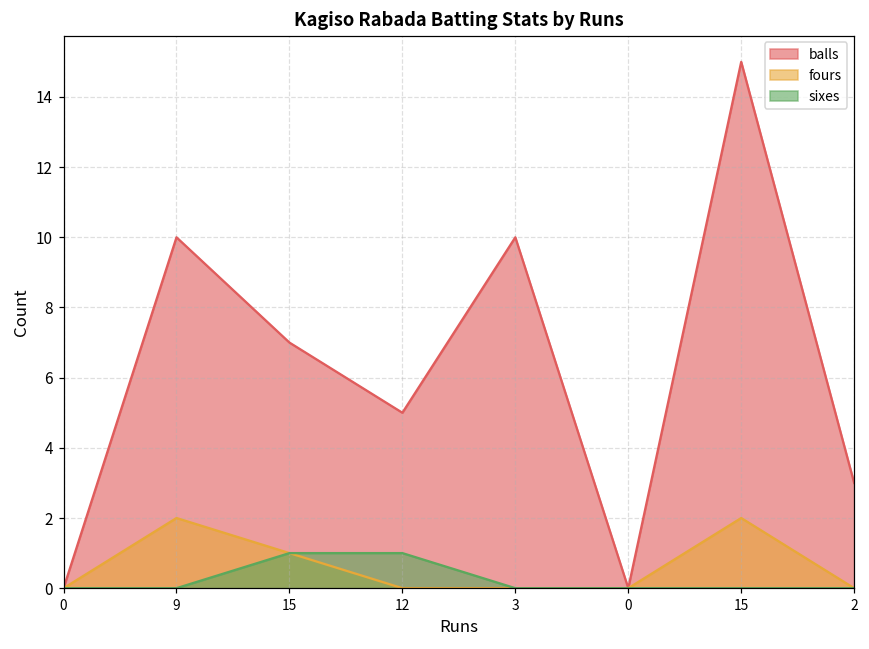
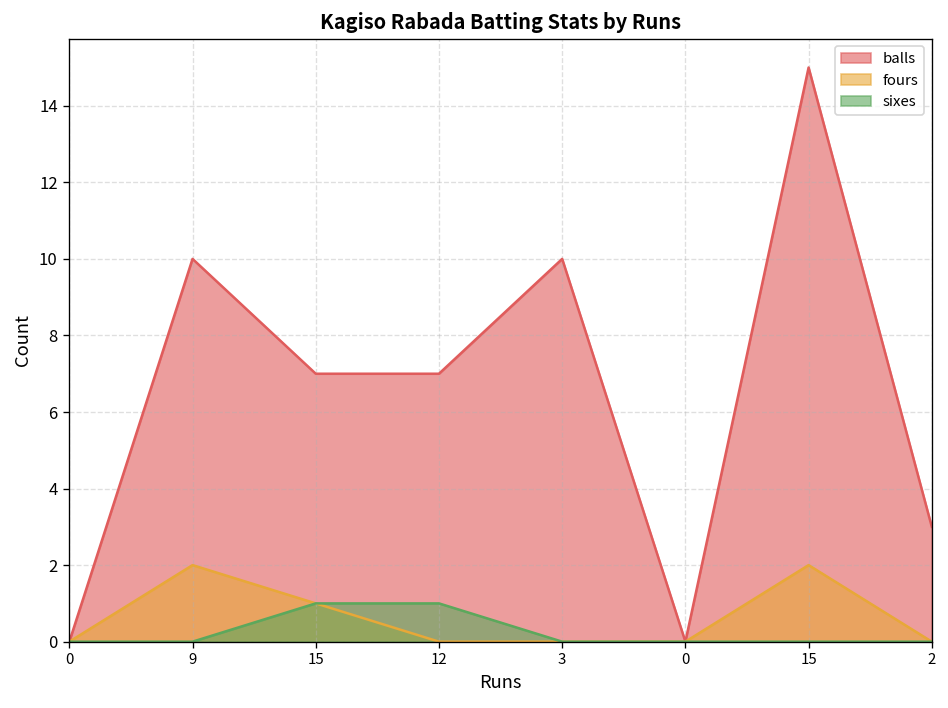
  {
    "balls": {
      "9": 10,
-     "12": 5,
+     "12": 7,
      "3": 10,
      "2": 3
    },
    "fours": {
      "9": 2,
      "12": 0
    },
    "sixes": {
      "9": 0,
      "12": 1
    }
  }
